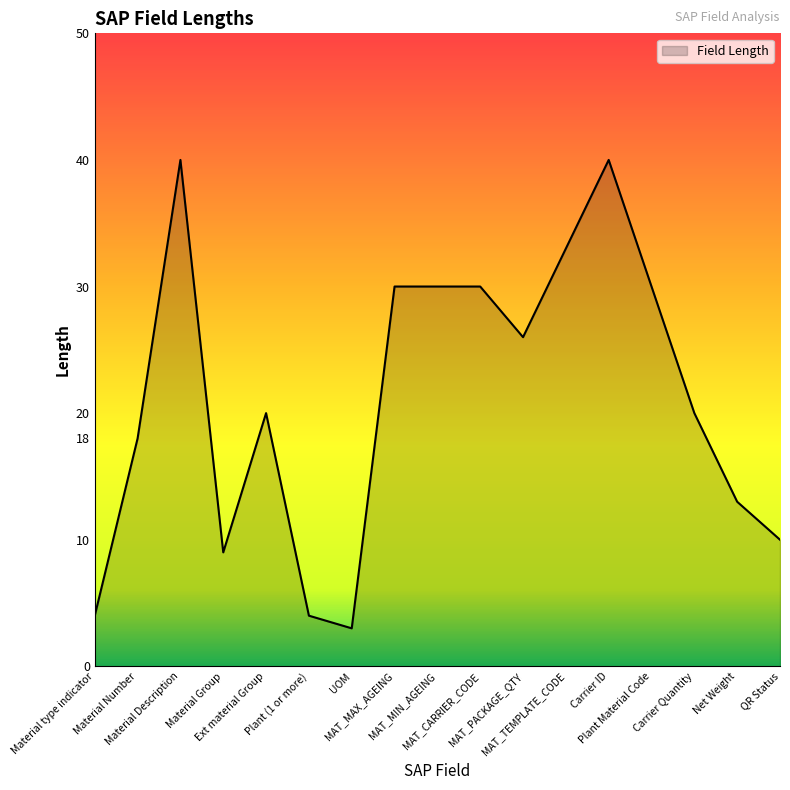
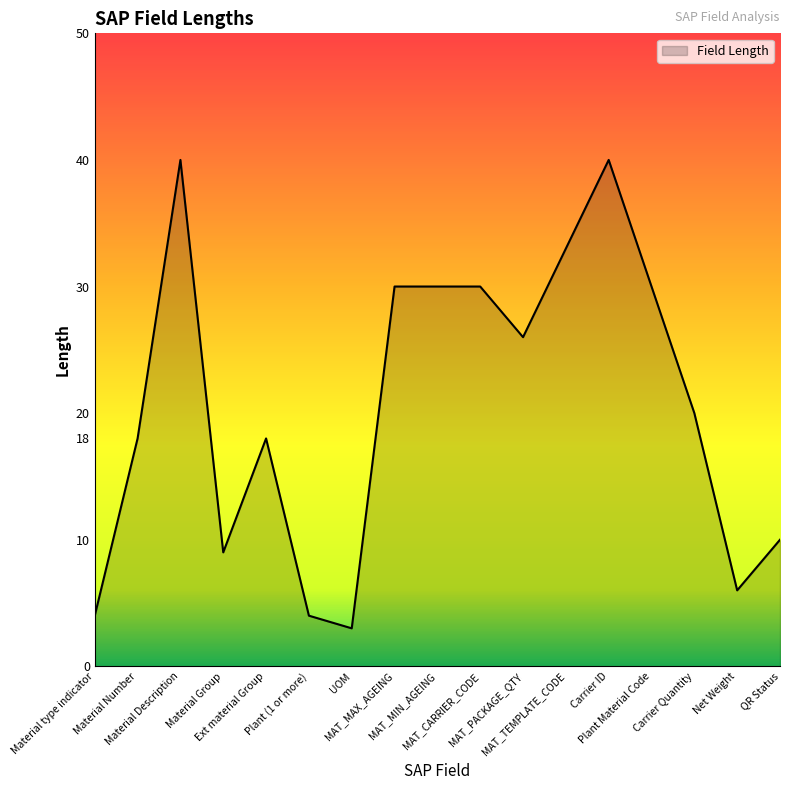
  {
    "Material type indicator": 4,
    "Material Number": 18,
    "Material Description": 40,
    "Material Group": 9,
-   "Ext material Group": 20,
+   "Ext material Group": 18,
    "Plant (1 or more)": 4,
    "UOM": 3,
    "MAT_MAX_AGEING": 30,
    "MAT_MIN_AGEING": 30,
    "MAT_CARRIER_CODE": 30,
    "MAT_PACKAGE_QTY": 26,
    "MAT_TEMPLATE_CODE": 33,
    "Carrier ID": 40,
    "Plant Material Code": 30,
    "Carrier Quantity": 20,
-   "Net Weight": 13,
+   "Net Weight": 6,
    "QR Status": 10
  }
